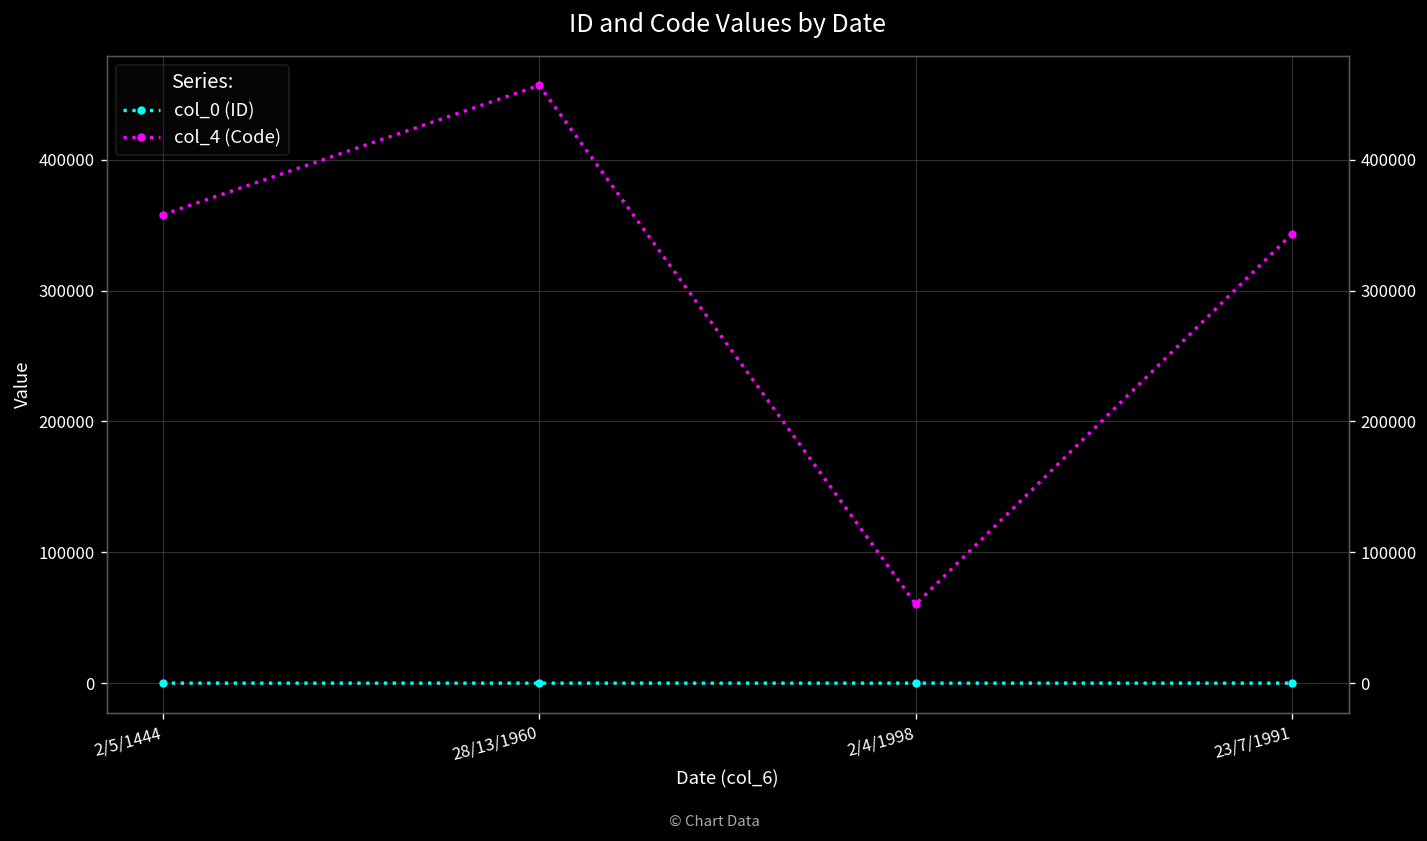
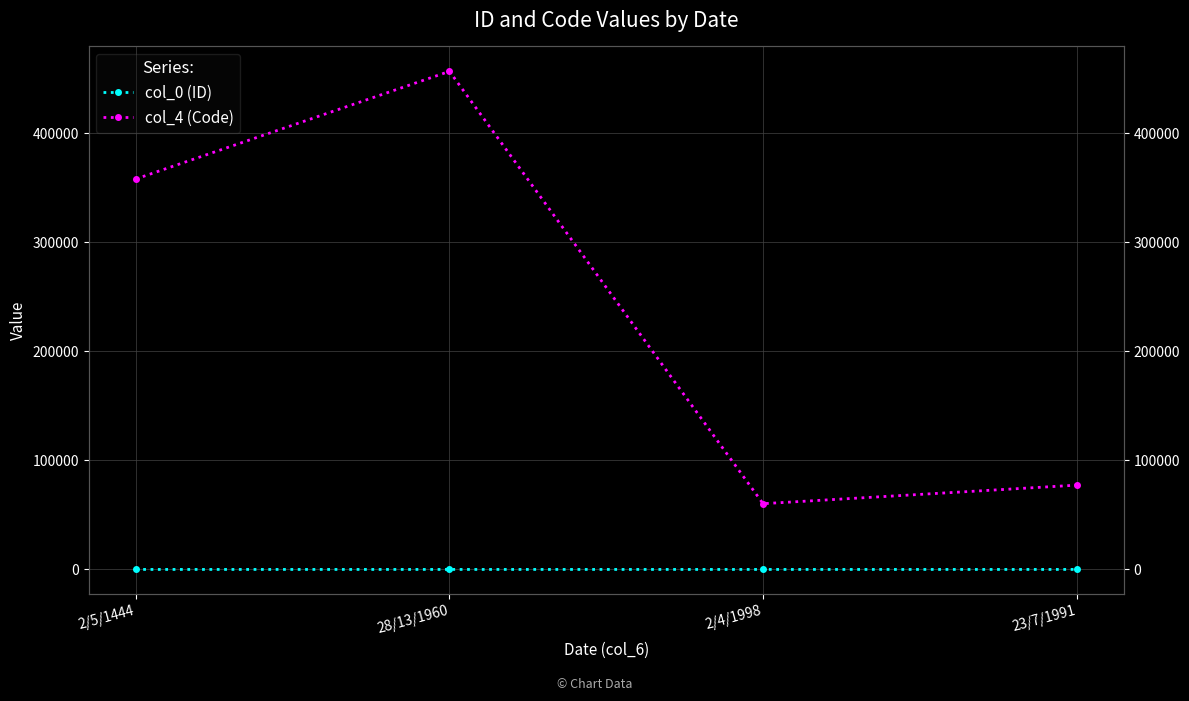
  {
    "col_0 (ID)": {
      "2/5/1444": 0,
      "28/13/1960": 0,
      "2/4/1998": 0,
      "23/7/1991": 0
    },
    "col_4 (Code)": {
      "2/5/1444": 358000,
      "28/13/1960": 457000,
      "2/4/1998": 60000,
-     "23/7/1991": 343000
+     "23/7/1991": 77000
    }
  }
